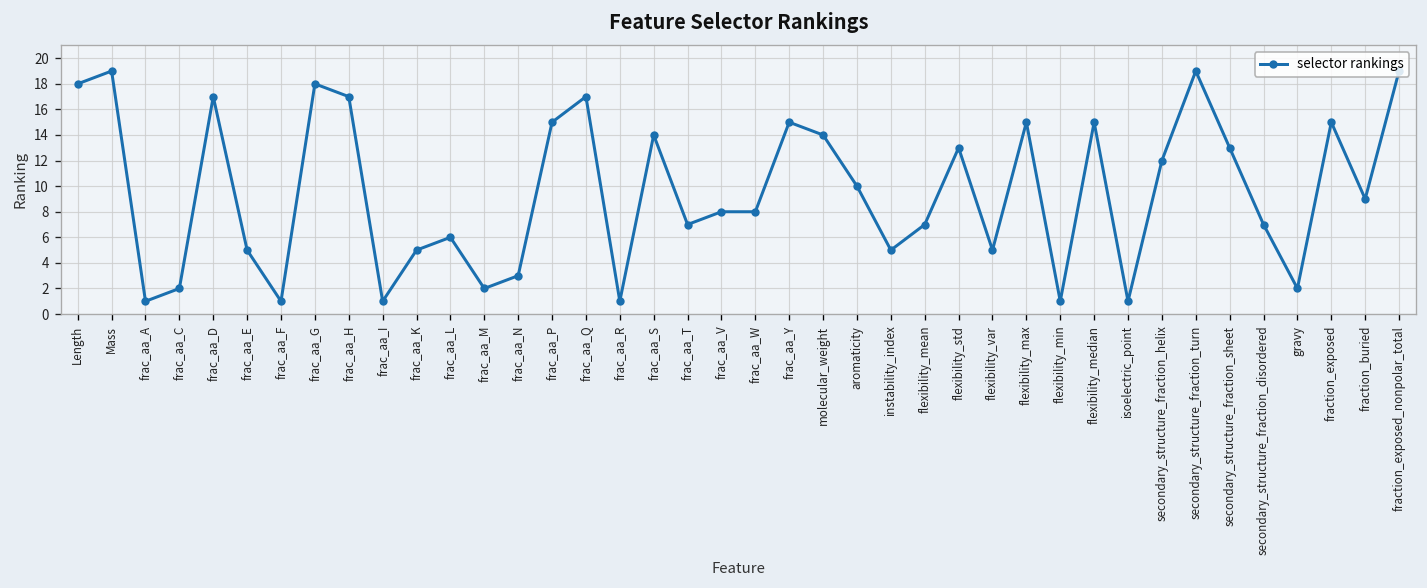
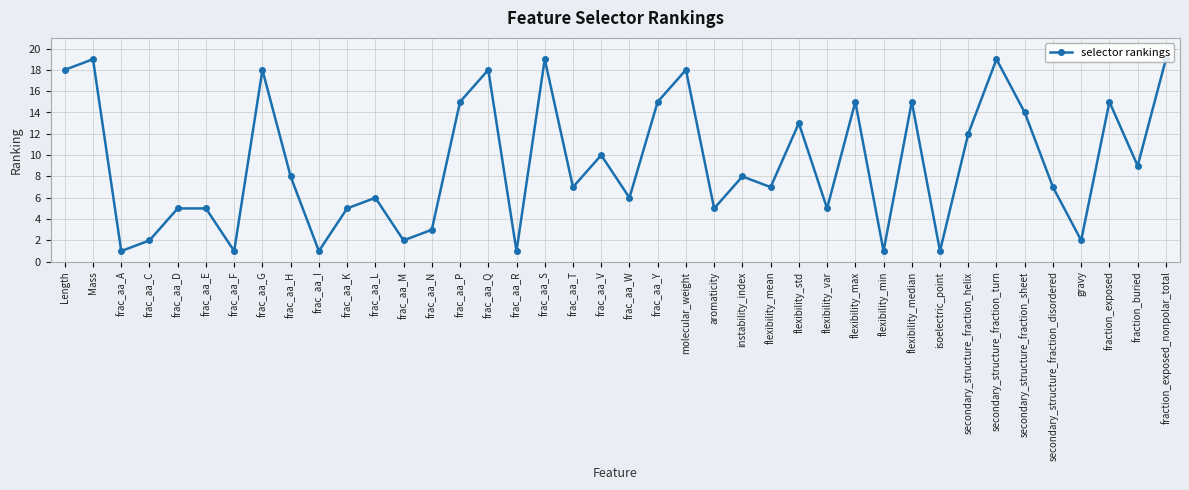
  {
    "Length": 18,
    "Mass": 19,
    "frac_aa_A": 1,
    "frac_aa_C": 2,
-   "frac_aa_D": 17,
+   "frac_aa_D": 5,
    "frac_aa_E": 5,
    "frac_aa_F": 1,
    "frac_aa_G": 18,
-   "frac_aa_H": 17,
+   "frac_aa_H": 8,
    "frac_aa_I": 1,
    "frac_aa_K": 5,
    "frac_aa_L": 6,
    "frac_aa_M": 2,
    "frac_aa_N": 3,
    "frac_aa_P": 15,
-   "frac_aa_Q": 17,
+   "frac_aa_Q": 18,
    "frac_aa_R": 1,
-   "frac_aa_S": 14,
+   "frac_aa_S": 19,
    "frac_aa_T": 7,
-   "frac_aa_V": 8,
-   "frac_aa_W": 8,
+   "frac_aa_V": 10,
+   "frac_aa_W": 6,
    "frac_aa_Y": 15,
-   "molecular_weight": 14,
-   "aromaticity": 10,
-   "instability_index": 5,
+   "molecular_weight": 18,
+   "aromaticity": 5,
+   "instability_index": 8,
    "flexibility_mean": 7,
    "flexibility_std": 13,
    "flexibility_var": 5,
    "flexibility_max": 15,
    "flexibility_min": 1,
    "flexibility_median": 15,
    "isoelectric_point": 1,
    "secondary_structure_fraction_helix": 12,
    "secondary_structure_fraction_turn": 19,
-   "secondary_structure_fraction_sheet": 13,
+   "secondary_structure_fraction_sheet": 14,
    "secondary_structure_fraction_disordered": 7,
    "gravy": 2,
    "fraction_exposed": 15,
    "fraction_buried": 9
  }
